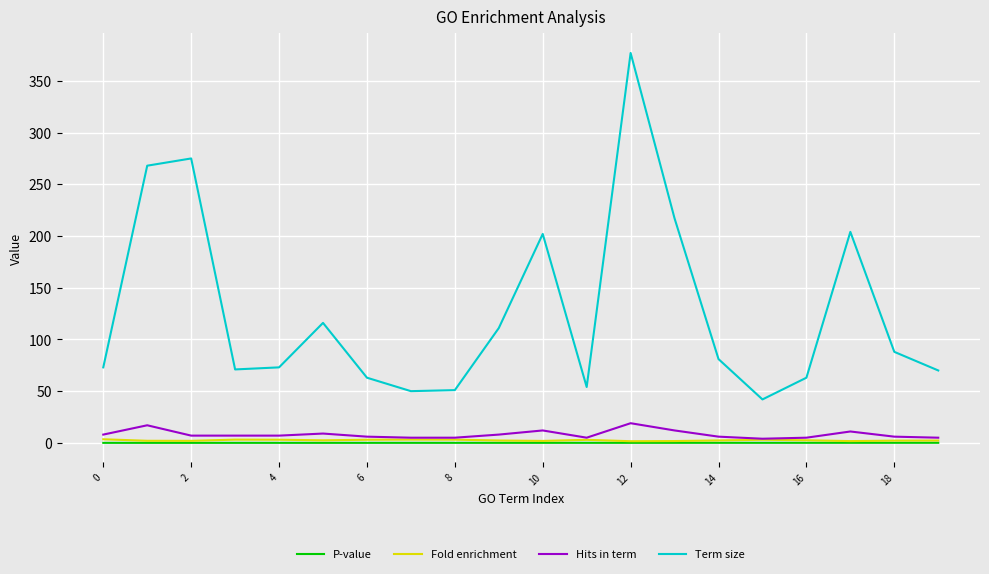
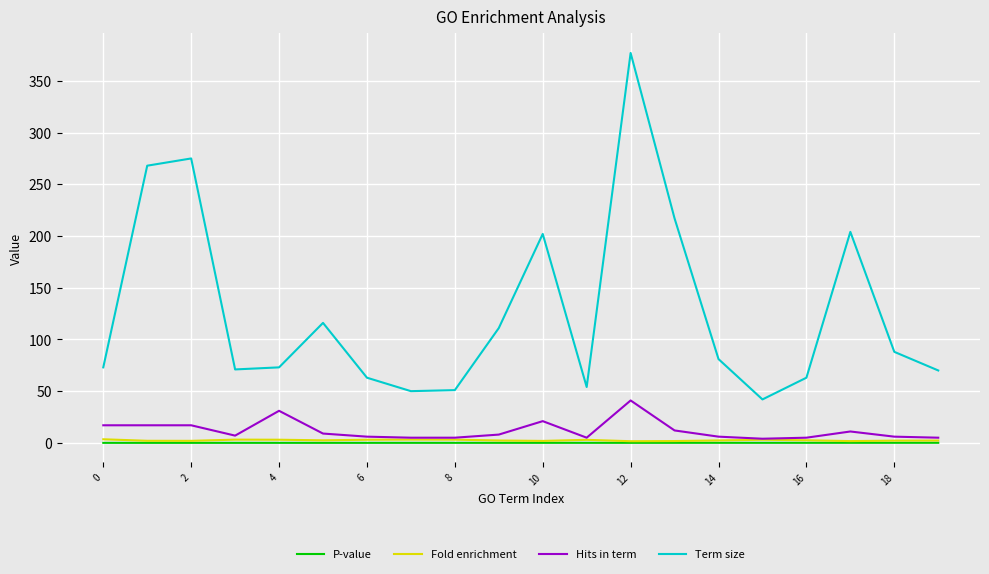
  {
    "P-value": {
      "0": 0,
      "4": 0,
      "6": 0,
      "8": 0,
      "16": 0
    },
    "Fold enrichment": {
      "0": 3,
      "4": 3,
      "6": 3,
      "16": 3
    },
    "Hits in term": {
-     "0": 8,
-     "2": 7,
-     "4": 7,
+     "0": 17,
+     "2": 17,
+     "4": 31,
      "6": 6,
-     "10": 12,
-     "12": 19,
+     "10": 21,
+     "12": 41,
      "14": 6,
      "16": 5,
      "18": 6
    },
    "Term size": {
      "0": 73,
      "2": 275,
      "4": 73,
      "6": 63,
      "8": 51,
      "10": 202,
      "12": 377,
      "14": 81,
      "16": 63,
      "18": 88
    }
  }
